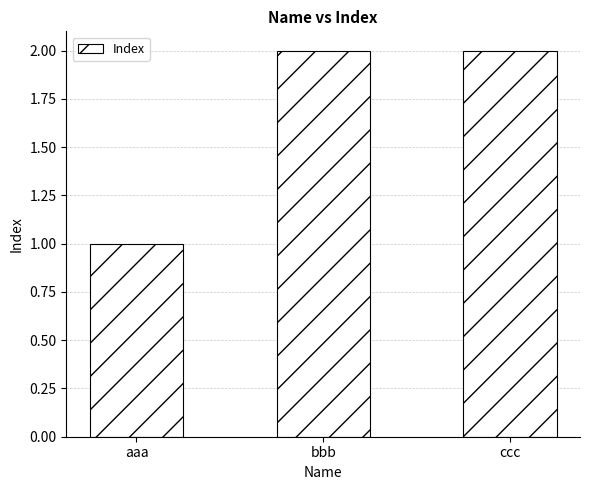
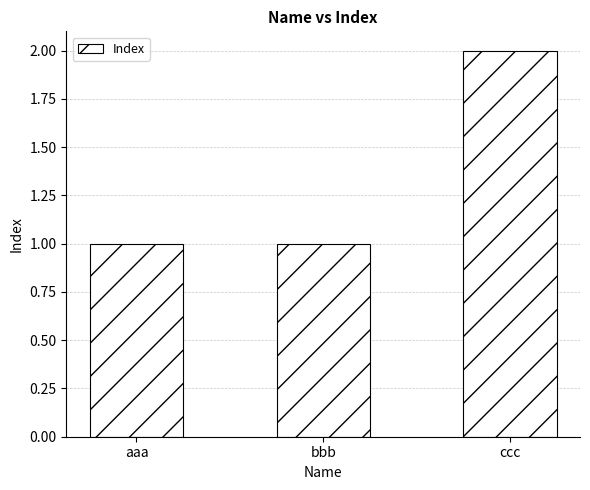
  {
    "aaa": 1,
-   "bbb": 2,
+   "bbb": 1,
    "ccc": 2
  }
